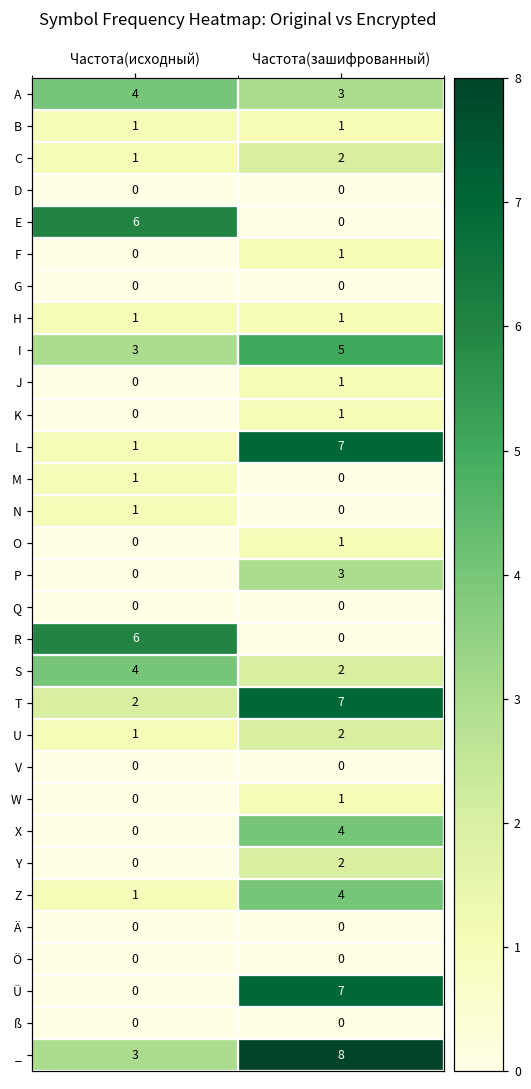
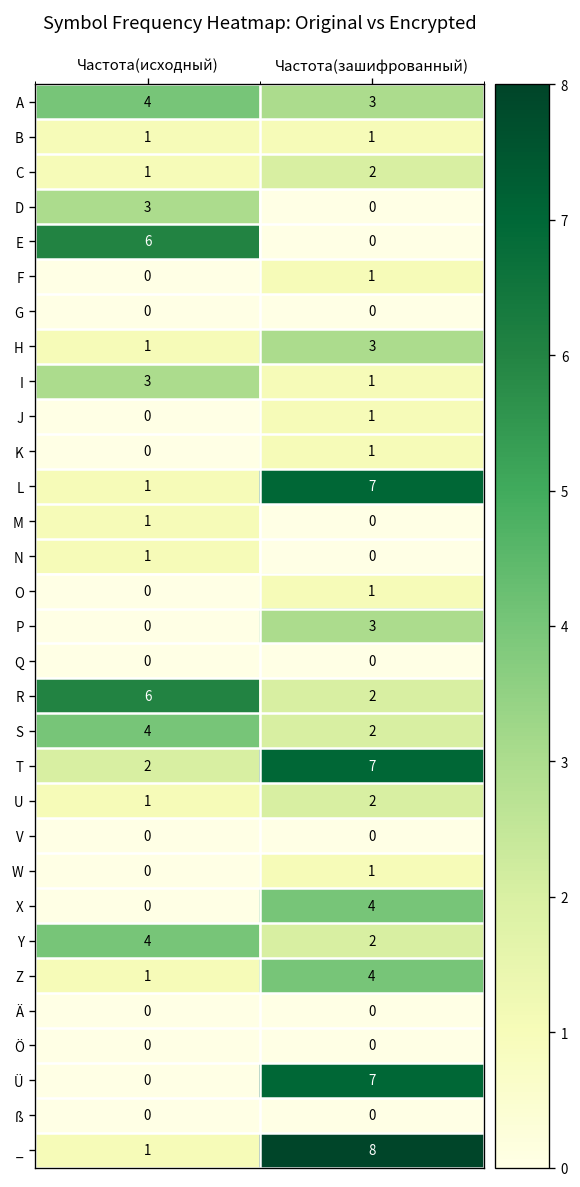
  {
    "A": {
      "Частота(исходный)": 4,
      "Частота(зашифрованный)": 3
    },
    "B": {
      "Частота(исходный)": 1,
      "Частота(зашифрованный)": 1
    },
    "C": {
      "Частота(исходный)": 1,
      "Частота(зашифрованный)": 2
    },
    "D": {
-     "Частота(исходный)": 0,
+     "Частота(исходный)": 3,
      "Частота(зашифрованный)": 0
    },
    "E": {
      "Частота(исходный)": 6,
      "Частота(зашифрованный)": 0
    },
    "F": {
      "Частота(исходный)": 0,
      "Частота(зашифрованный)": 1
    },
    "G": {
      "Частота(исходный)": 0,
      "Частота(зашифрованный)": 0
    },
    "H": {
      "Частота(исходный)": 1,
-     "Частота(зашифрованный)": 1
+     "Частота(зашифрованный)": 3
    },
    "I": {
      "Частота(исходный)": 3,
-     "Частота(зашифрованный)": 5
+     "Частота(зашифрованный)": 1
    },
    "J": {
      "Частота(исходный)": 0,
      "Частота(зашифрованный)": 1
    },
    "K": {
      "Частота(исходный)": 0,
      "Частота(зашифрованный)": 1
    },
    "L": {
      "Частота(исходный)": 1,
      "Частота(зашифрованный)": 7
    },
    "M": {
      "Частота(исходный)": 1,
      "Частота(зашифрованный)": 0
    },
    "N": {
      "Частота(исходный)": 1,
      "Частота(зашифрованный)": 0
    },
    "O": {
      "Частота(исходный)": 0,
      "Частота(зашифрованный)": 1
    },
    "P": {
      "Частота(исходный)": 0,
      "Частота(зашифрованный)": 3
    },
    "Q": {
      "Частота(исходный)": 0,
      "Частота(зашифрованный)": 0
    },
    "R": {
      "Частота(исходный)": 6,
-     "Частота(зашифрованный)": 0
+     "Частота(зашифрованный)": 2
    },
    "S": {
      "Частота(исходный)": 4,
      "Частота(зашифрованный)": 2
    },
    "T": {
      "Частота(исходный)": 2,
      "Частота(зашифрованный)": 7
    },
    "U": {
      "Частота(исходный)": 1,
      "Частота(зашифрованный)": 2
    },
    "V": {
      "Частота(исходный)": 0,
      "Частота(зашифрованный)": 0
    },
    "W": {
      "Частота(исходный)": 0,
      "Частота(зашифрованный)": 1
    },
    "X": {
      "Частота(исходный)": 0,
      "Частота(зашифрованный)": 4
    },
    "Y": {
-     "Частота(исходный)": 0,
+     "Частота(исходный)": 4,
      "Частота(зашифрованный)": 2
    },
    "Z": {
      "Частота(исходный)": 1,
      "Частота(зашифрованный)": 4
    },
    "Ä": {
      "Частота(исходный)": 0,
      "Частота(зашифрованный)": 0
    },
    "Ö": {
      "Частота(исходный)": 0,
      "Частота(зашифрованный)": 0
    },
    "Ü": {
      "Частота(исходный)": 0,
      "Частота(зашифрованный)": 7
    },
    "ß": {
      "Частота(исходный)": 0,
      "Частота(зашифрованный)": 0
    },
    "_": {
-     "Частота(исходный)": 3,
+     "Частота(исходный)": 1,
      "Частота(зашифрованный)": 8
    }
  }
